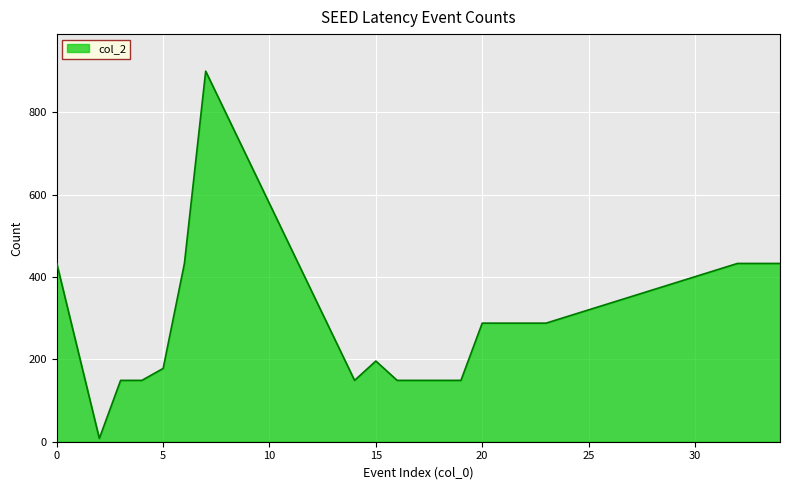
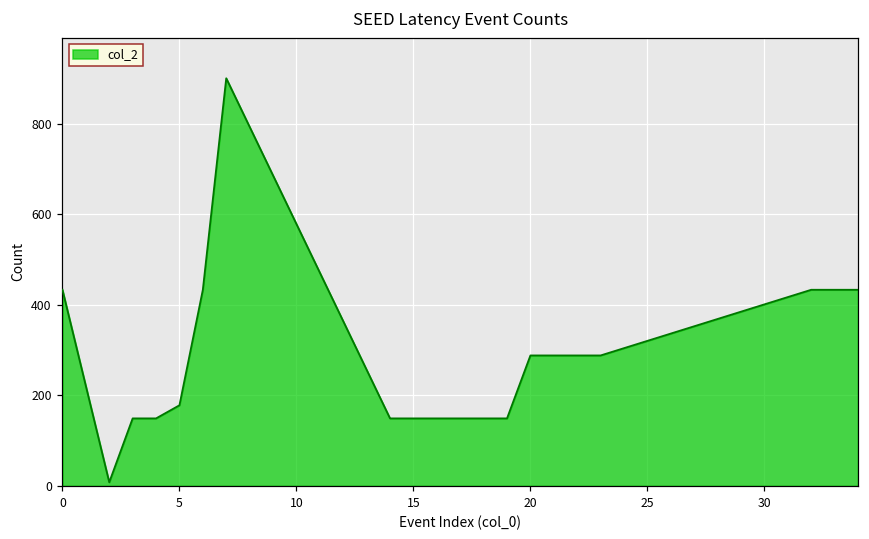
  {
    "0": 430,
    "5": 180,
-   "15": 200,
+   "15": 150,
    "20": 290
  }
